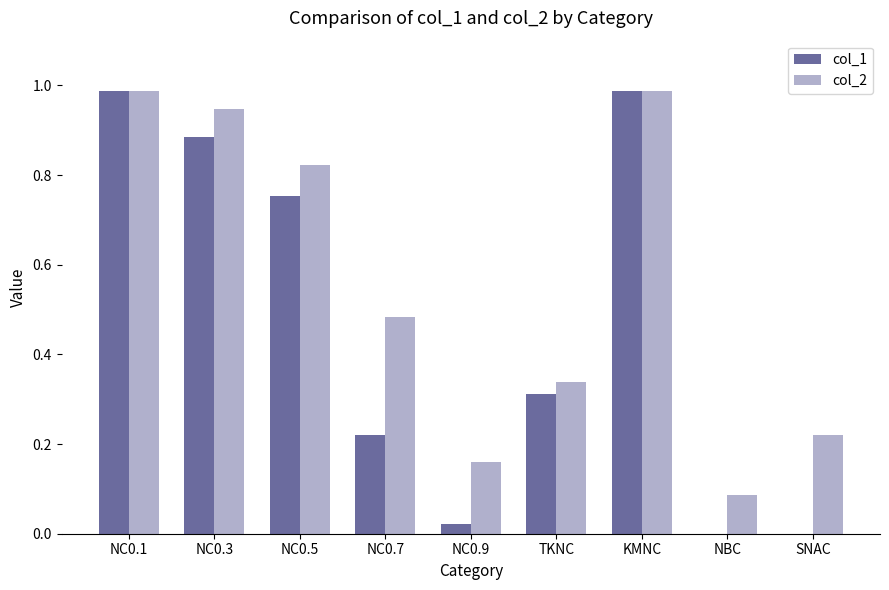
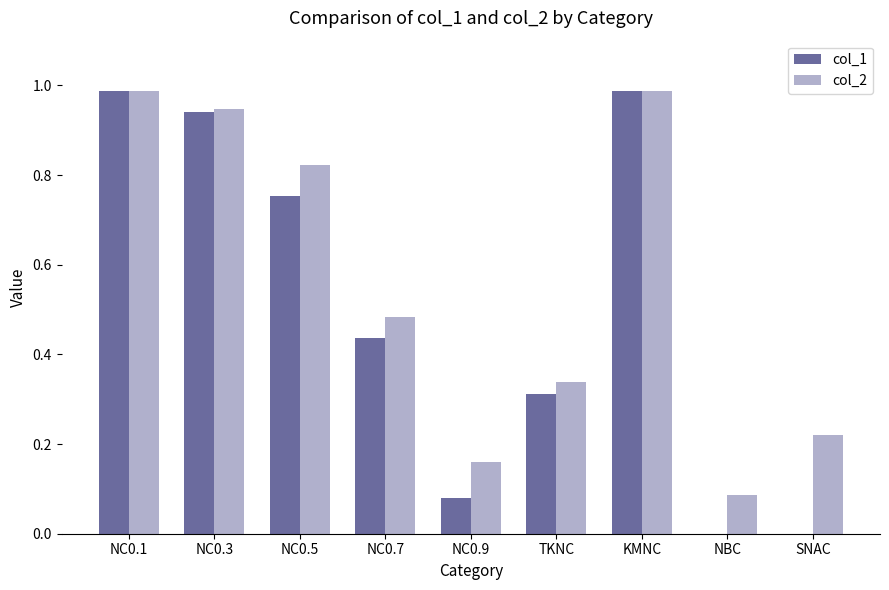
  {
    "col_1": {
      "NC0.1": 0.99,
-     "NC0.3": 0.88,
+     "NC0.3": 0.94,
      "NC0.5": 0.75,
-     "NC0.7": 0.22,
-     "NC0.9": 0.02,
+     "NC0.7": 0.44,
+     "NC0.9": 0.08,
      "TKNC": 0.31,
      "KMNC": 0.99
    },
    "col_2": {
      "NC0.1": 0.99,
      "NC0.3": 0.95,
      "NC0.5": 0.82,
      "NC0.7": 0.48,
      "NC0.9": 0.16,
      "TKNC": 0.34,
      "KMNC": 0.99,
      "NBC": 0.09,
      "SNAC": 0.22
    }
  }
